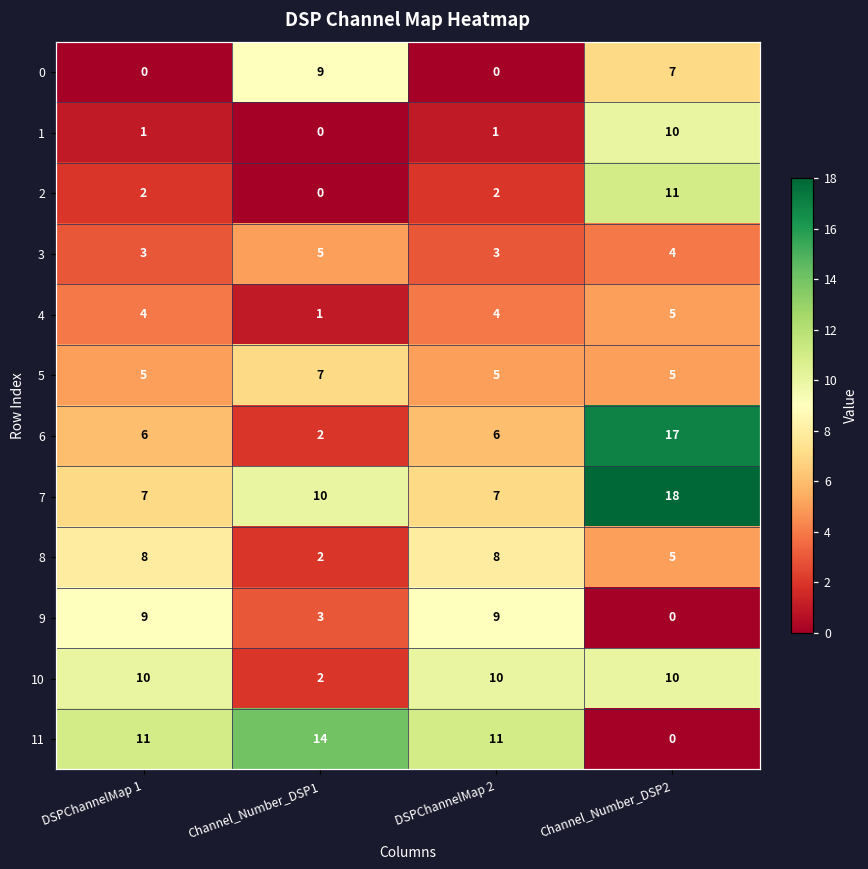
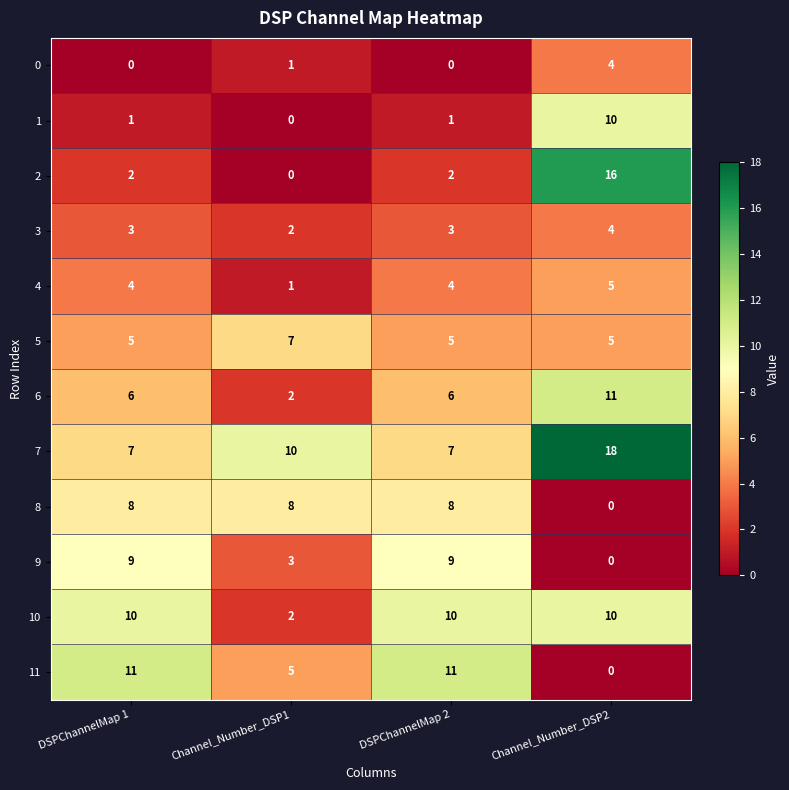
  {
    "0": {
      "DSPChannelMap 1": 0,
-     "Channel_Number_DSP1": 9,
+     "Channel_Number_DSP1": 1,
      "DSPChannelMap 2": 0,
-     "Channel_Number_DSP2": 7
+     "Channel_Number_DSP2": 4
    },
    "1": {
      "DSPChannelMap 1": 1,
      "Channel_Number_DSP1": 0,
      "DSPChannelMap 2": 1,
      "Channel_Number_DSP2": 10
    },
    "2": {
      "DSPChannelMap 1": 2,
      "Channel_Number_DSP1": 0,
      "DSPChannelMap 2": 2,
-     "Channel_Number_DSP2": 11
+     "Channel_Number_DSP2": 16
    },
    "3": {
      "DSPChannelMap 1": 3,
-     "Channel_Number_DSP1": 5,
+     "Channel_Number_DSP1": 2,
      "DSPChannelMap 2": 3,
      "Channel_Number_DSP2": 4
    },
    "4": {
      "DSPChannelMap 1": 4,
      "Channel_Number_DSP1": 1,
      "DSPChannelMap 2": 4,
      "Channel_Number_DSP2": 5
    },
    "5": {
      "DSPChannelMap 1": 5,
      "Channel_Number_DSP1": 7,
      "DSPChannelMap 2": 5,
      "Channel_Number_DSP2": 5
    },
    "6": {
      "DSPChannelMap 1": 6,
      "Channel_Number_DSP1": 2,
      "DSPChannelMap 2": 6,
-     "Channel_Number_DSP2": 17
+     "Channel_Number_DSP2": 11
    },
    "7": {
      "DSPChannelMap 1": 7,
      "Channel_Number_DSP1": 10,
      "DSPChannelMap 2": 7,
      "Channel_Number_DSP2": 18
    },
    "8": {
      "DSPChannelMap 1": 8,
-     "Channel_Number_DSP1": 2,
+     "Channel_Number_DSP1": 8,
      "DSPChannelMap 2": 8,
-     "Channel_Number_DSP2": 5
+     "Channel_Number_DSP2": 0
    },
    "9": {
      "DSPChannelMap 1": 9,
      "Channel_Number_DSP1": 3,
      "DSPChannelMap 2": 9,
      "Channel_Number_DSP2": 0
    },
    "10": {
      "DSPChannelMap 1": 10,
      "Channel_Number_DSP1": 2,
      "DSPChannelMap 2": 10,
      "Channel_Number_DSP2": 10
    },
    "11": {
      "DSPChannelMap 1": 11,
-     "Channel_Number_DSP1": 14,
+     "Channel_Number_DSP1": 5,
      "DSPChannelMap 2": 11,
      "Channel_Number_DSP2": 0
    }
  }
